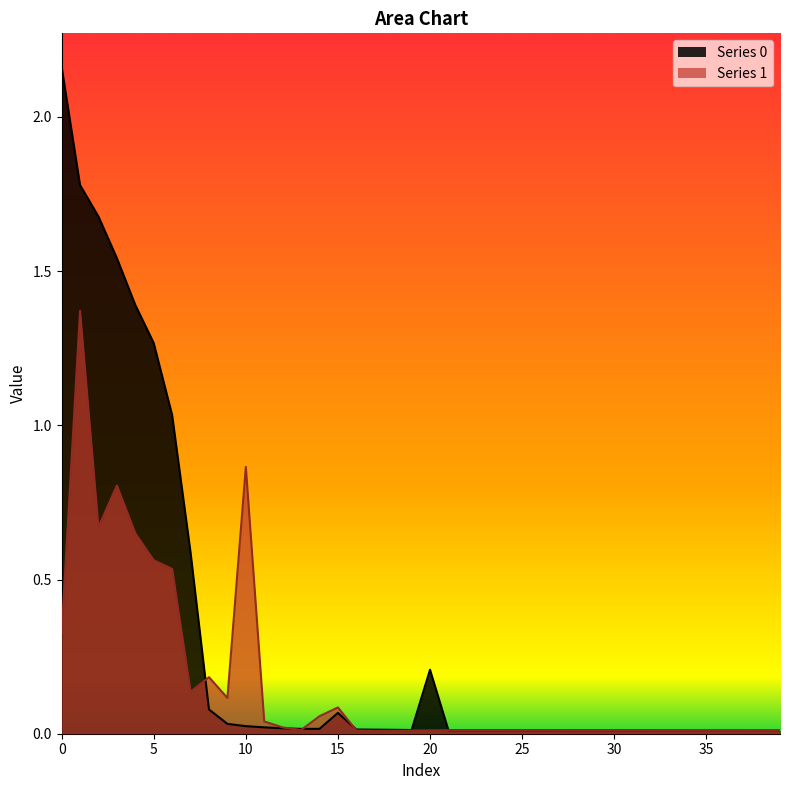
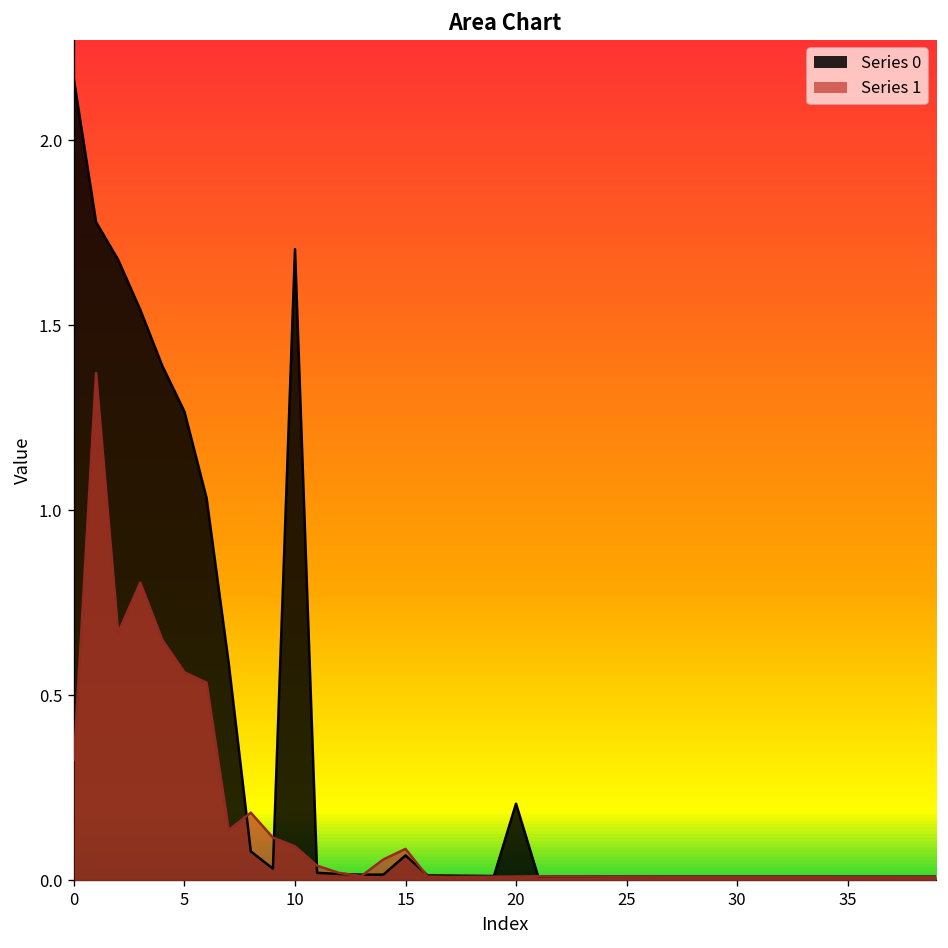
  {
    "Series 0": {
      "0": 2.16,
      "5": 1.27,
-     "10": 0.02,
+     "10": 1.71,
      "15": 0.07,
      "20": 0.21
    },
    "Series 1": {
      "0": 0.33,
      "5": 0.56,
-     "10": 0.87,
+     "10": 0.09,
      "15": 0.09,
      "20": 0.01
    }
  }
